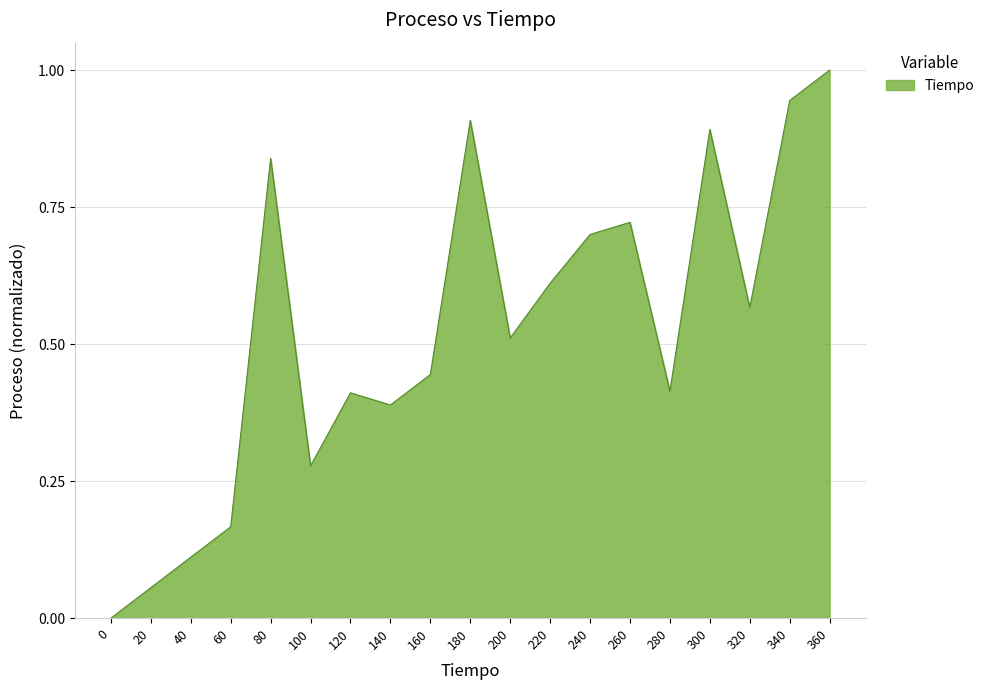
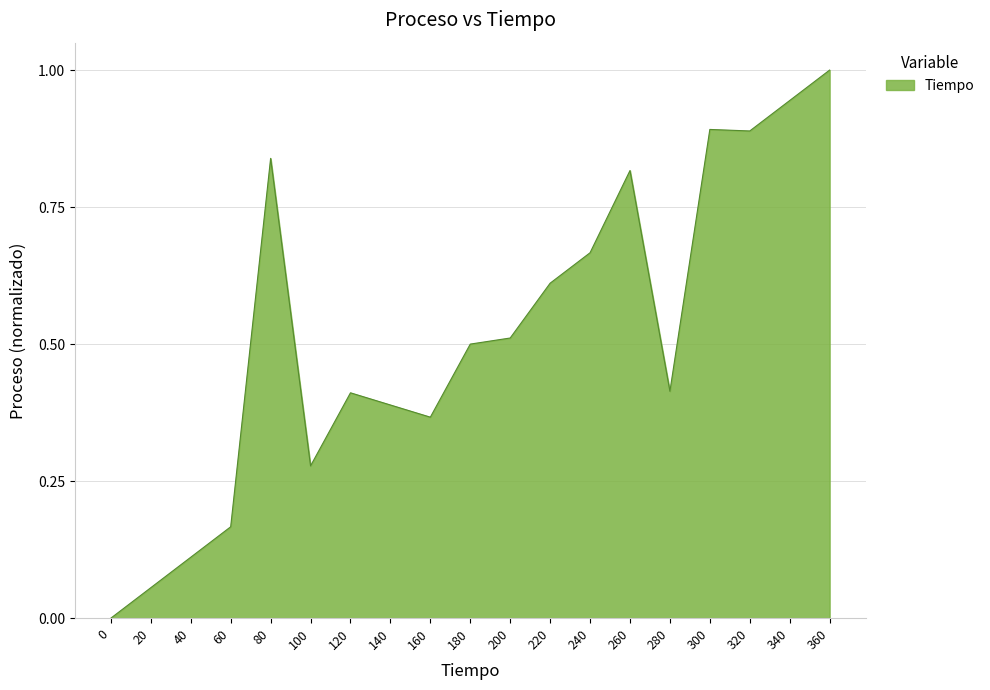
  {
    "0": 0.00,
    "20": 0.06,
    "40": 0.11,
    "60": 0.17,
    "80": 0.84,
    "100": 0.28,
    "120": 0.41,
    "140": 0.39,
-   "160": 0.44,
-   "180": 0.91,
+   "160": 0.37,
+   "180": 0.50,
    "200": 0.51,
    "220": 0.61,
-   "240": 0.70,
-   "260": 0.72,
+   "240": 0.67,
+   "260": 0.82,
    "280": 0.41,
    "300": 0.89,
-   "320": 0.57,
+   "320": 0.89,
    "340": 0.94,
    "360": 1.00
  }
